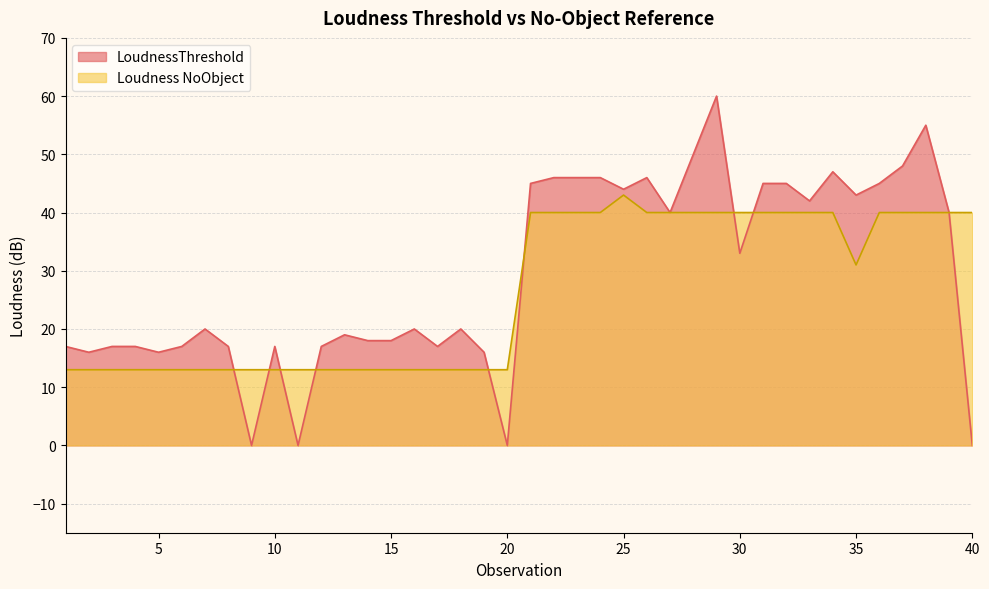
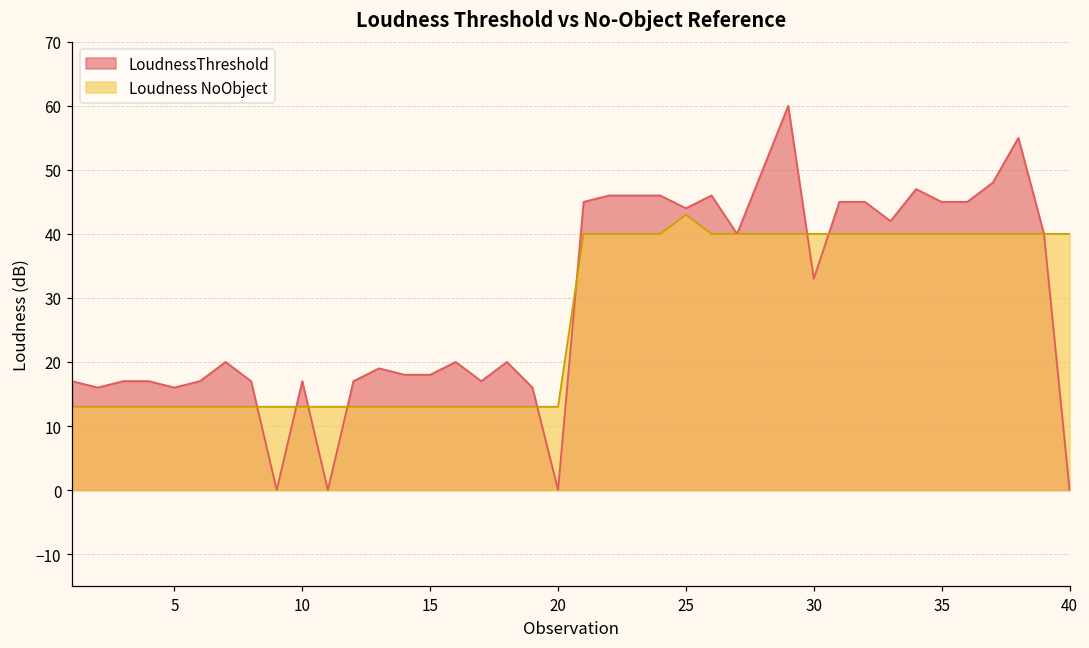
  {
    "LoudnessThreshold": {
      "5": 16,
      "10": 17,
      "15": 18,
      "20": 0,
      "25": 44,
      "30": 33,
-     "35": 43,
+     "35": 45,
      "40": 0
    },
    "Loudness NoObject": {
      "5": 13,
      "10": 13,
      "15": 13,
      "20": 13,
      "25": 43,
      "30": 40,
-     "35": 31,
+     "35": 40,
      "40": 40
    }
  }
